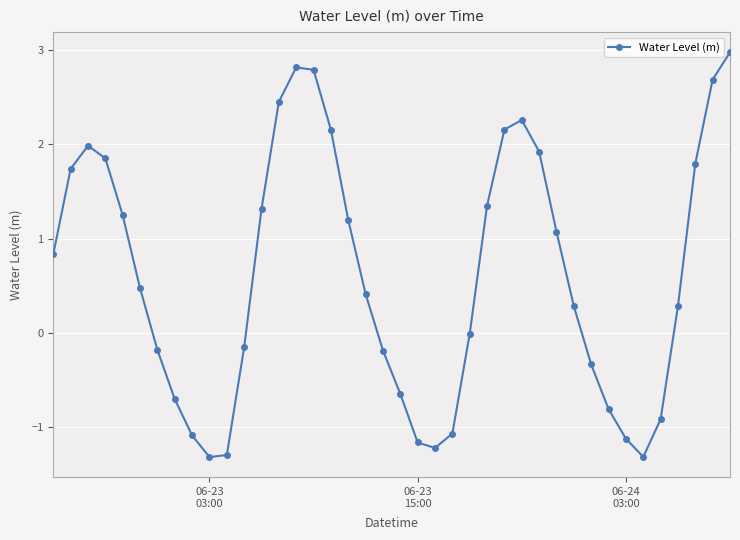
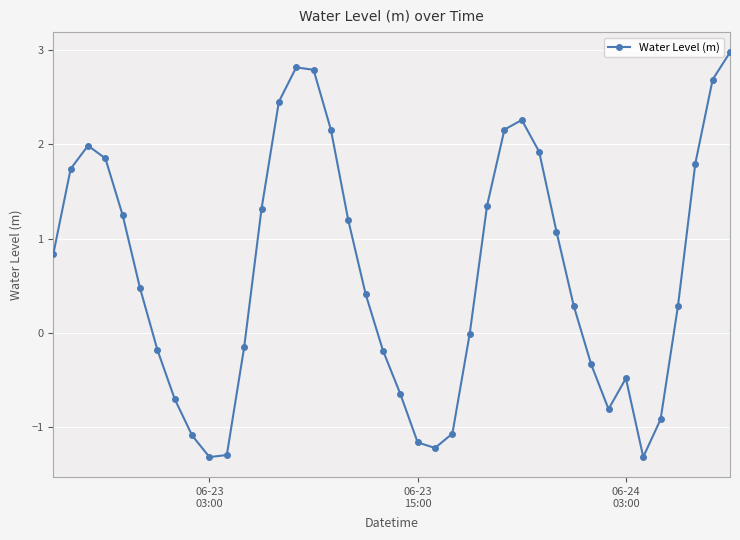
  {
    "06-23 03:00": -1.3,
    "06-23 15:00": -1.2,
-   "06-24 03:00": -1.1
+   "06-24 03:00": -0.5
  }
